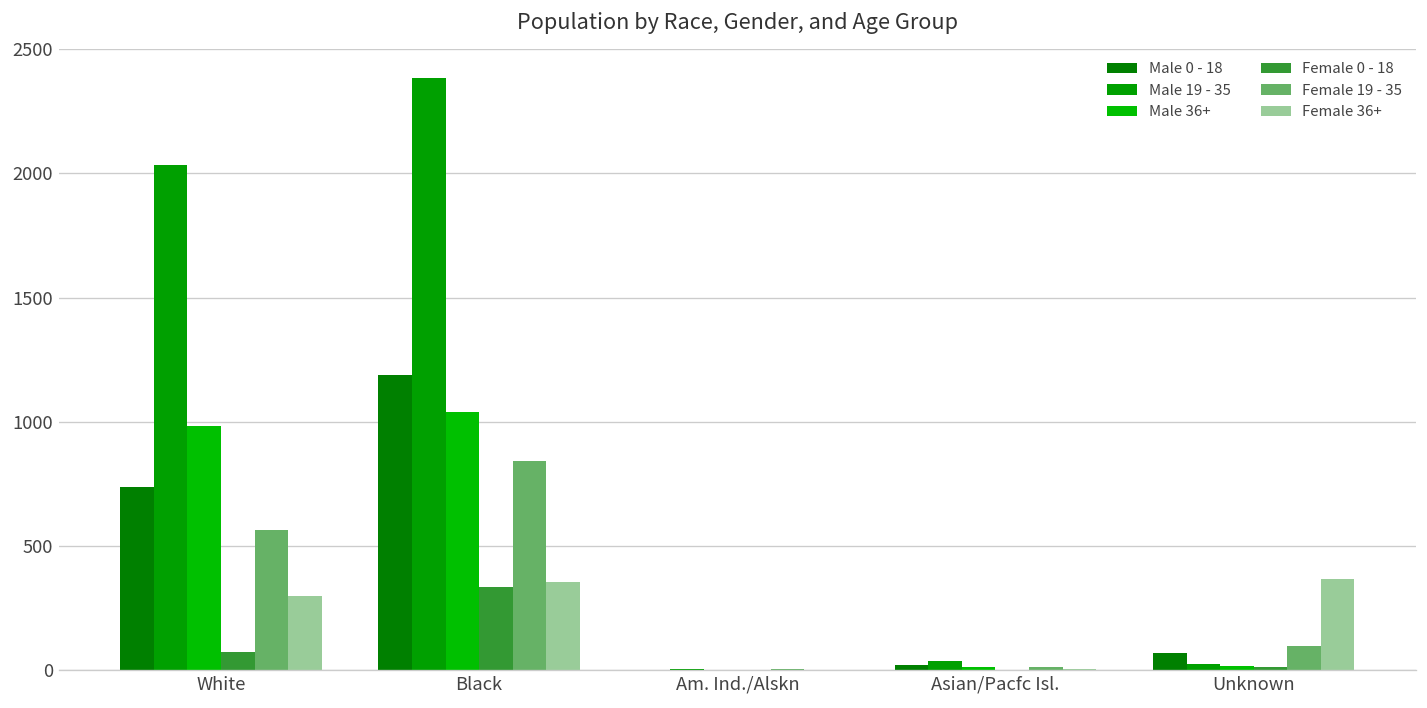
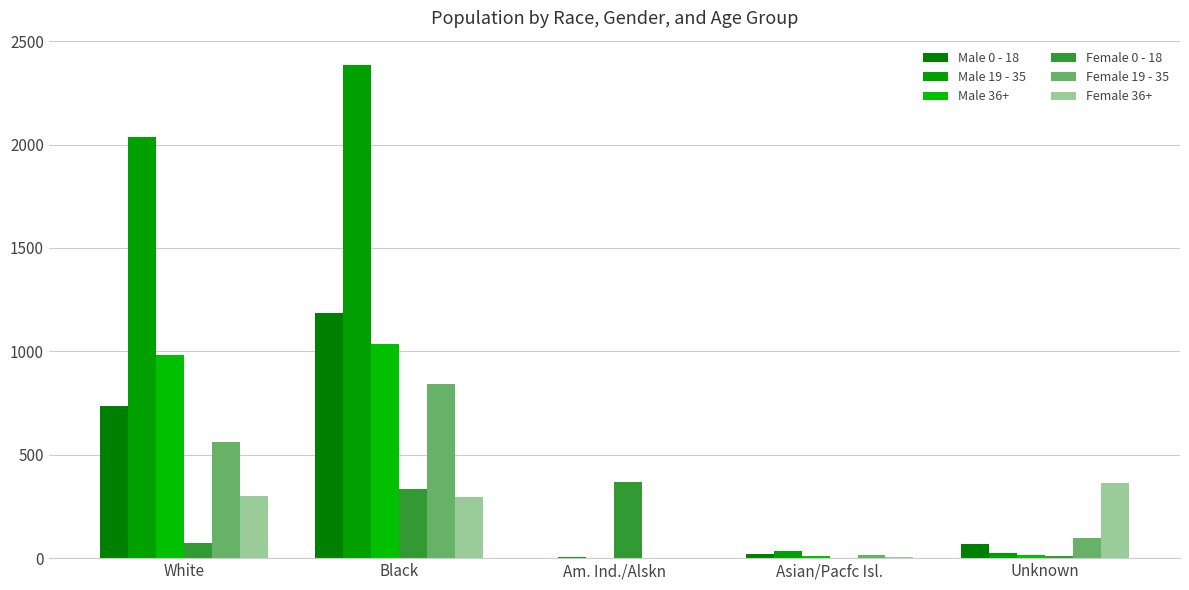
  {
    "Female 0 - 18": {
      "White": 70,
      "Black": 340,
-     "Am. Ind./Alskn": 0
+     "Am. Ind./Alskn": 370
    },
    "Female 19 - 35": {
      "White": 560,
      "Black": 840,
      "Asian/Pacfc Isl.": 10,
      "Unknown": 100
    },
    "Female 36+": {
      "White": 300,
-     "Black": 360,
+     "Black": 300,
      "Unknown": 370
    }
  }
